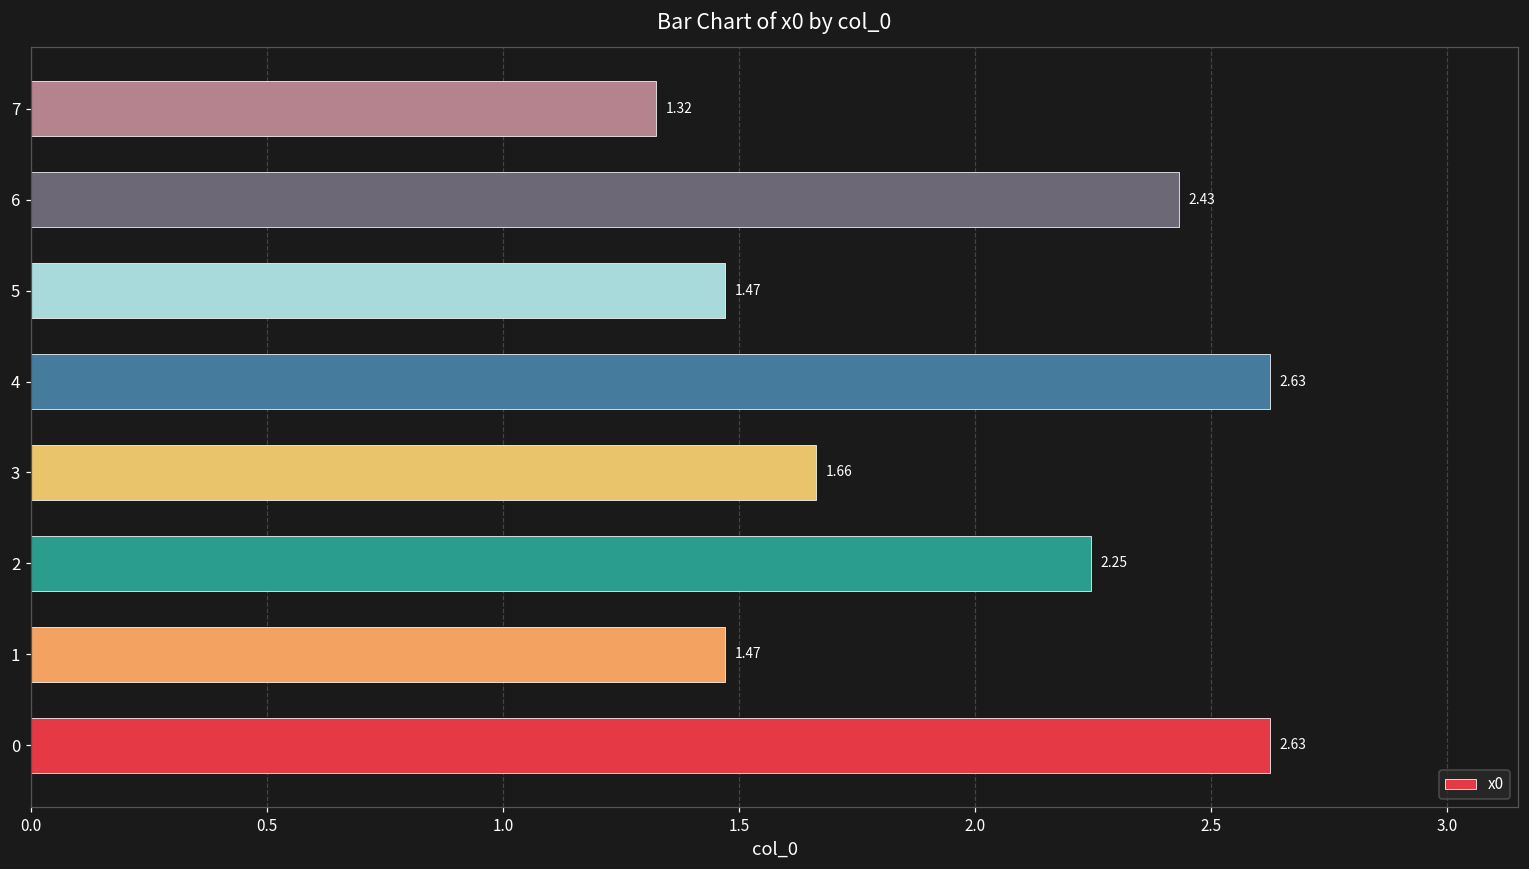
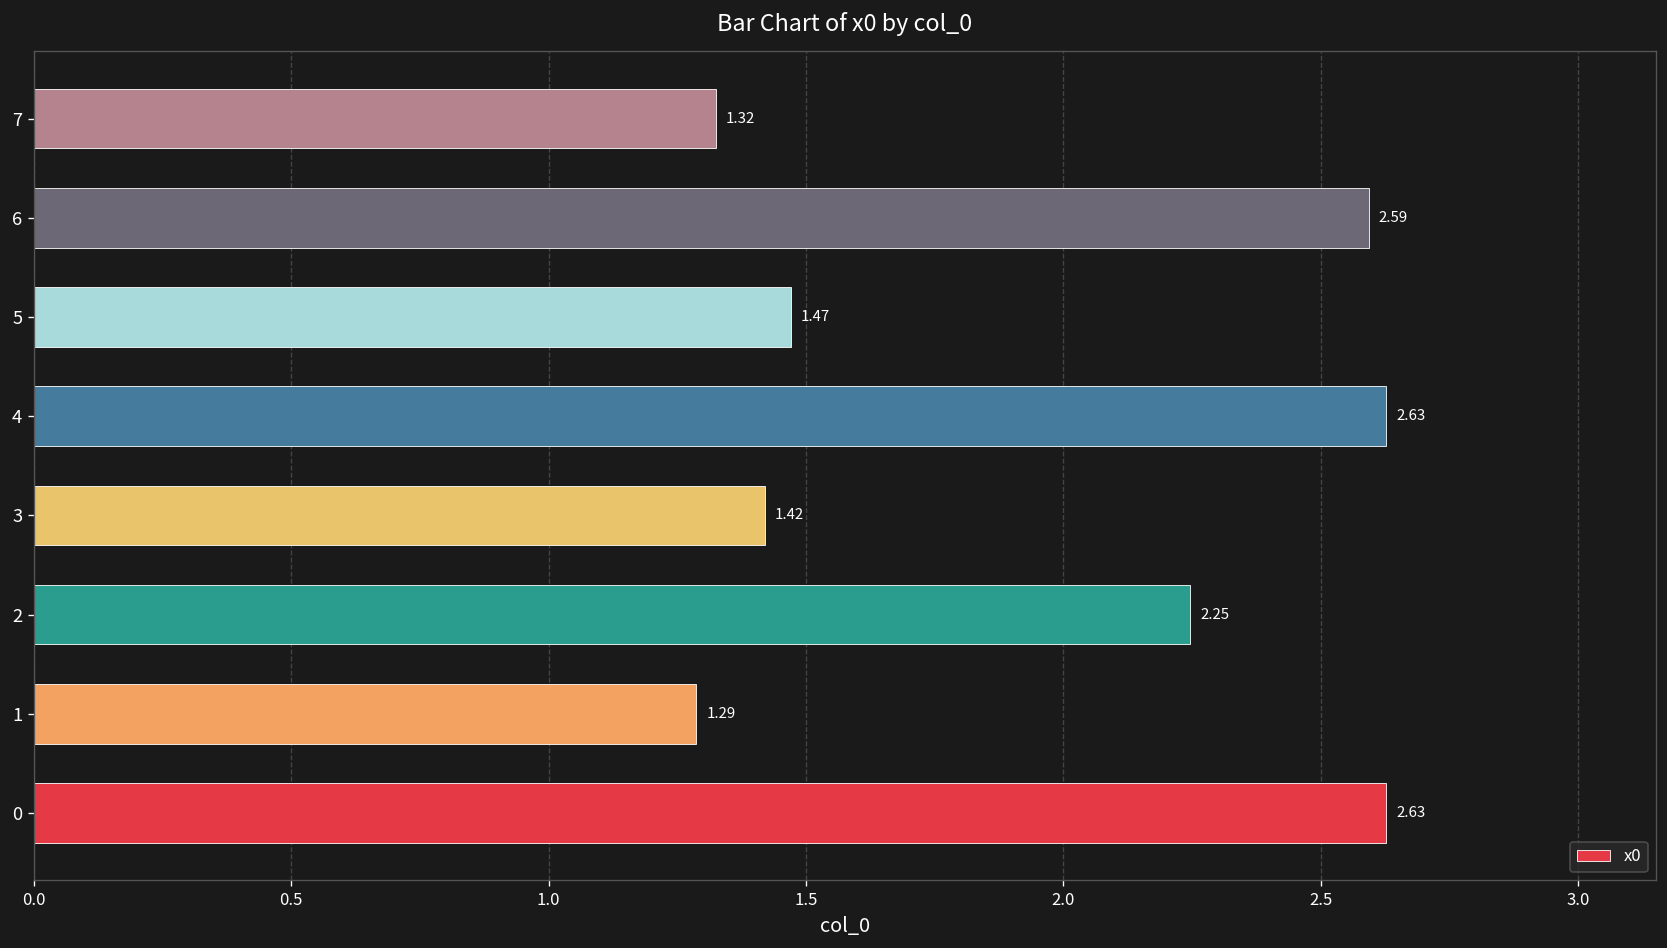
  {
    "7": 1.32,
-   "6": 2.43,
+   "6": 2.59,
    "5": 1.47,
    "4": 2.63,
-   "3": 1.66,
+   "3": 1.42,
    "2": 2.25,
-   "1": 1.47,
+   "1": 1.29,
    "0": 2.63
  }
